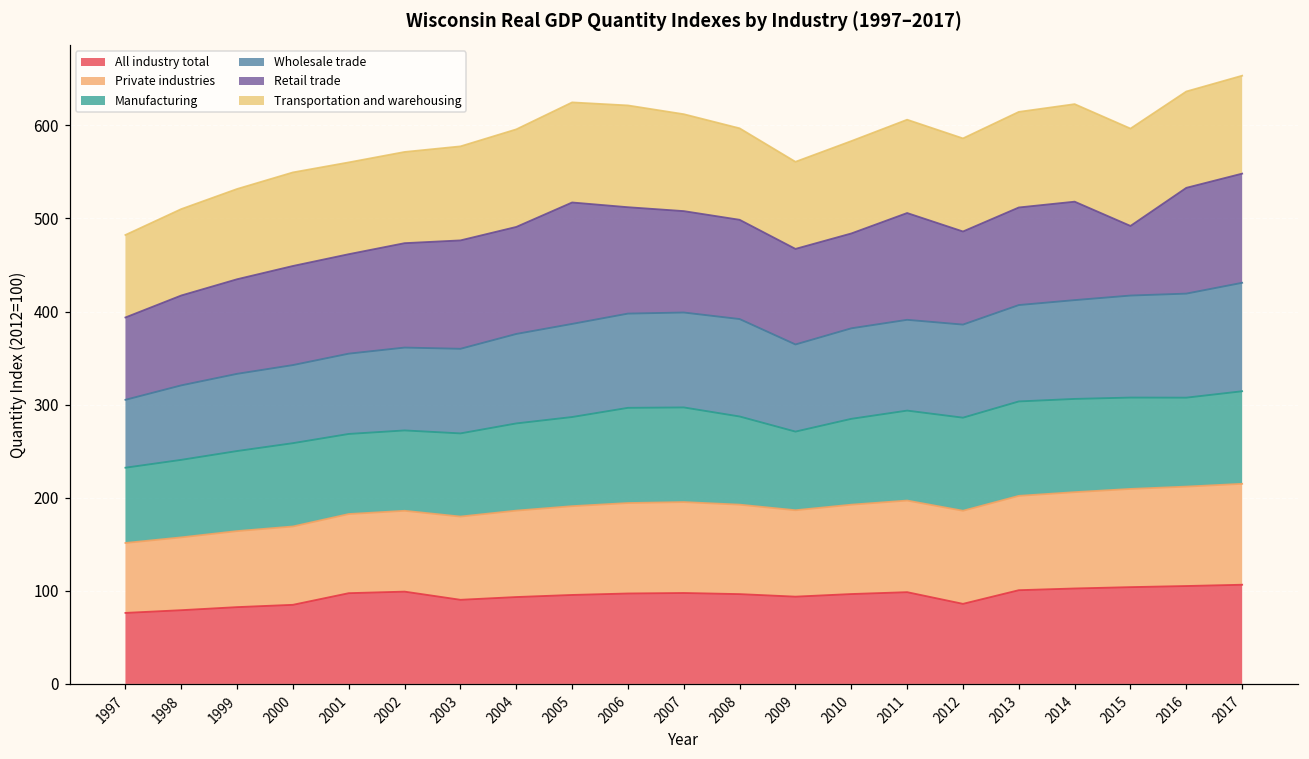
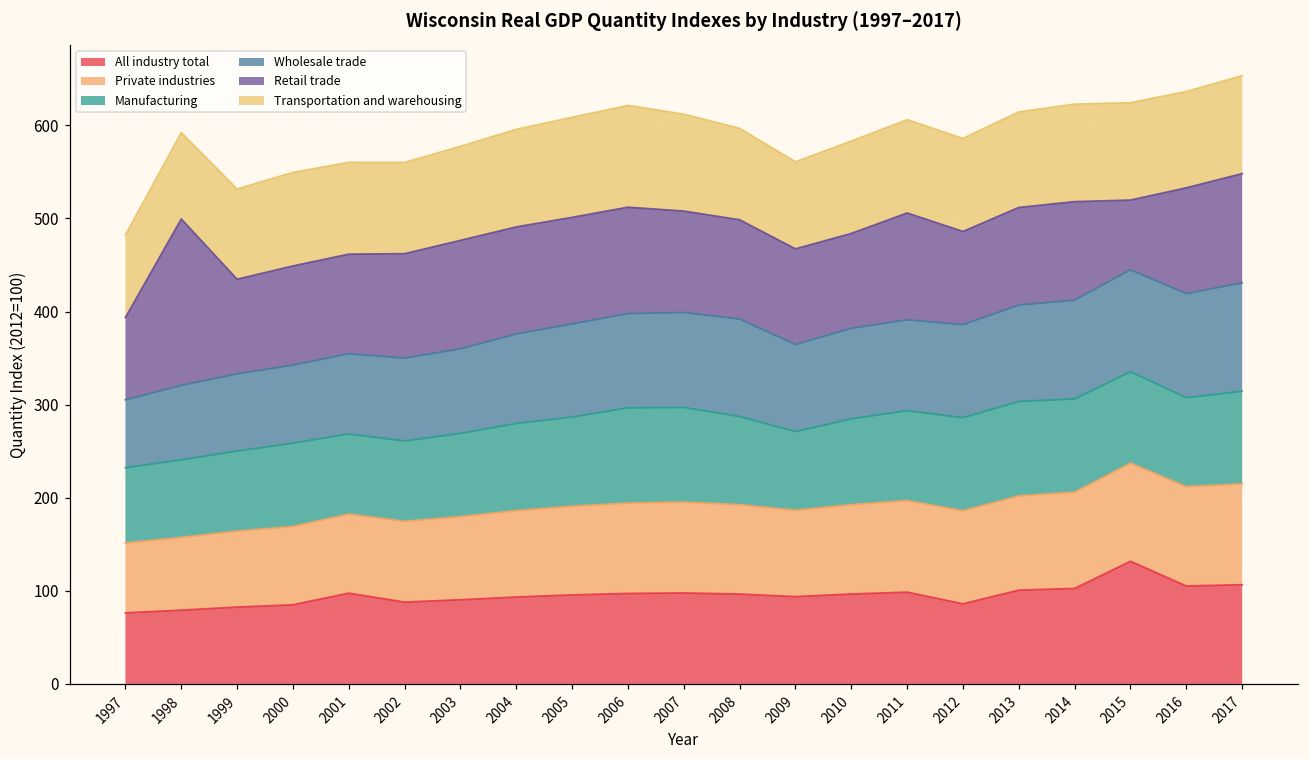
  {
    "All industry total": {
      "1997": 80,
      "1998": 80,
      "1999": 80,
      "2000": 80,
      "2001": 100,
-     "2002": 100,
+     "2002": 90,
      "2003": 90,
      "2004": 90,
      "2005": 100,
      "2006": 100,
      "2007": 100,
      "2008": 100,
      "2009": 90,
      "2010": 100,
      "2011": 100,
      "2012": 90,
      "2013": 100,
      "2014": 100,
-     "2015": 100,
+     "2015": 130,
      "2016": 110,
      "2017": 110
    },
    "Retail trade": {
      "1997": 90,
-     "1998": 100,
+     "1998": 180,
      "1999": 100,
      "2000": 110,
      "2001": 110,
      "2002": 110,
      "2003": 120,
      "2004": 110,
-     "2005": 130,
+     "2005": 110,
      "2006": 110,
      "2007": 110,
      "2008": 110,
      "2009": 100,
      "2010": 100,
      "2011": 110,
      "2012": 100,
      "2013": 100,
      "2014": 110,
      "2015": 70,
      "2016": 110,
      "2017": 120
    }
  }
